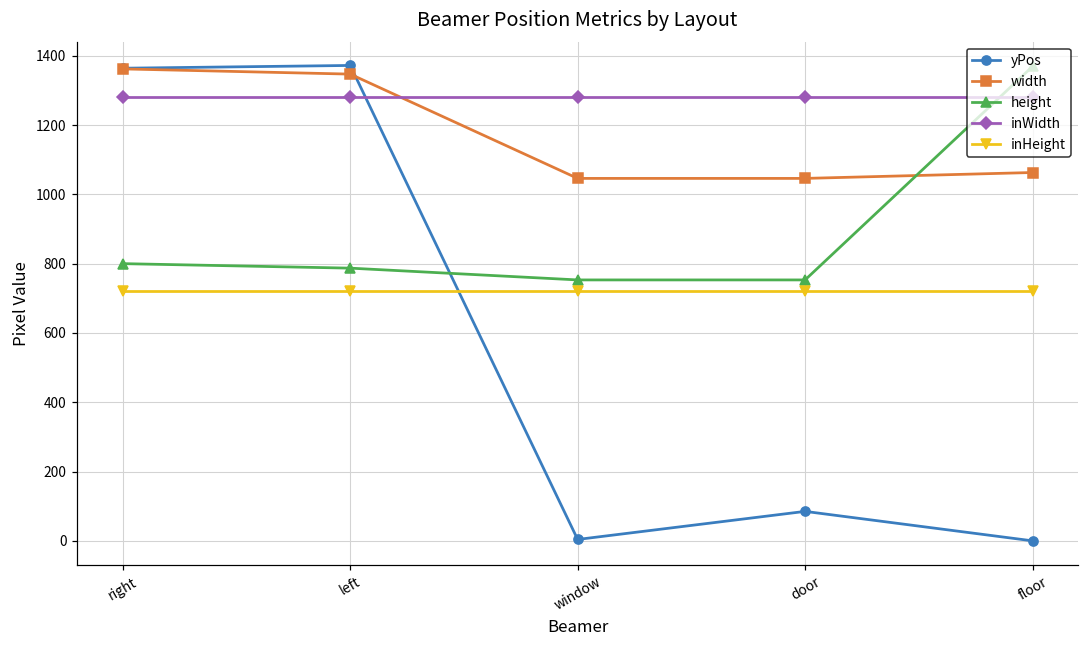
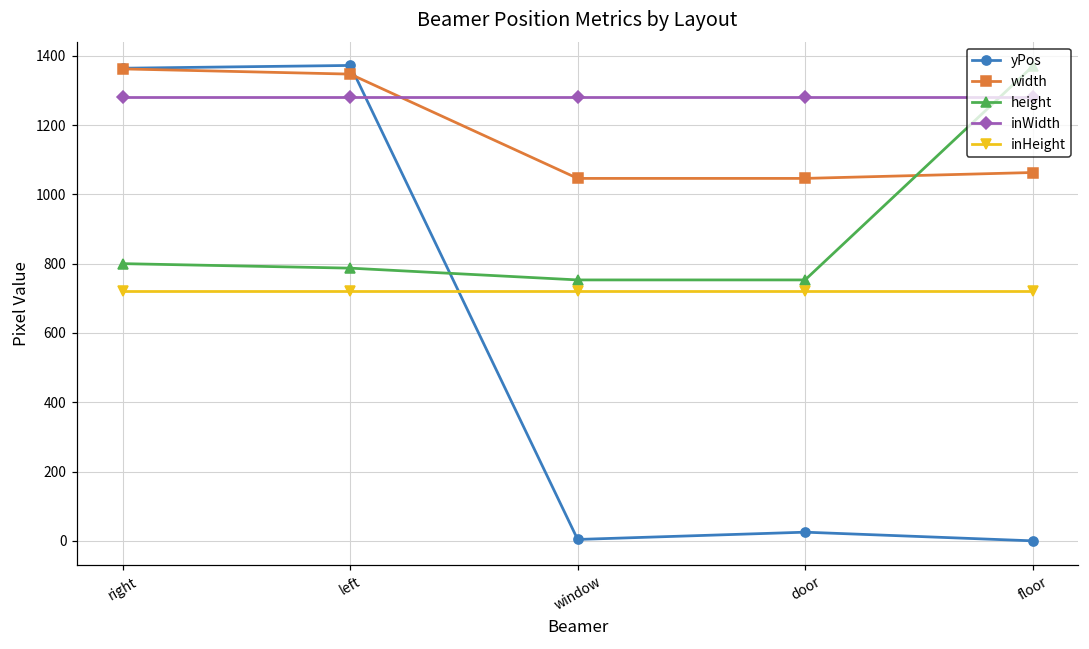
  {
    "yPos": {
      "left": 1370,
      "window": 0,
-     "door": 90,
+     "door": 30,
      "floor": 0
    },
    "width": {
      "left": 1350,
      "window": 1050,
      "door": 1050,
      "floor": 1060
    },
    "height": {
      "right": 800,
      "left": 790,
      "window": 750,
      "door": 750
    },
    "inWidth": {
      "right": 1280,
      "left": 1280,
      "window": 1280,
      "door": 1280
    },
    "inHeight": {
      "right": 720,
      "left": 720,
      "window": 720,
      "door": 720,
      "floor": 720
    }
  }
